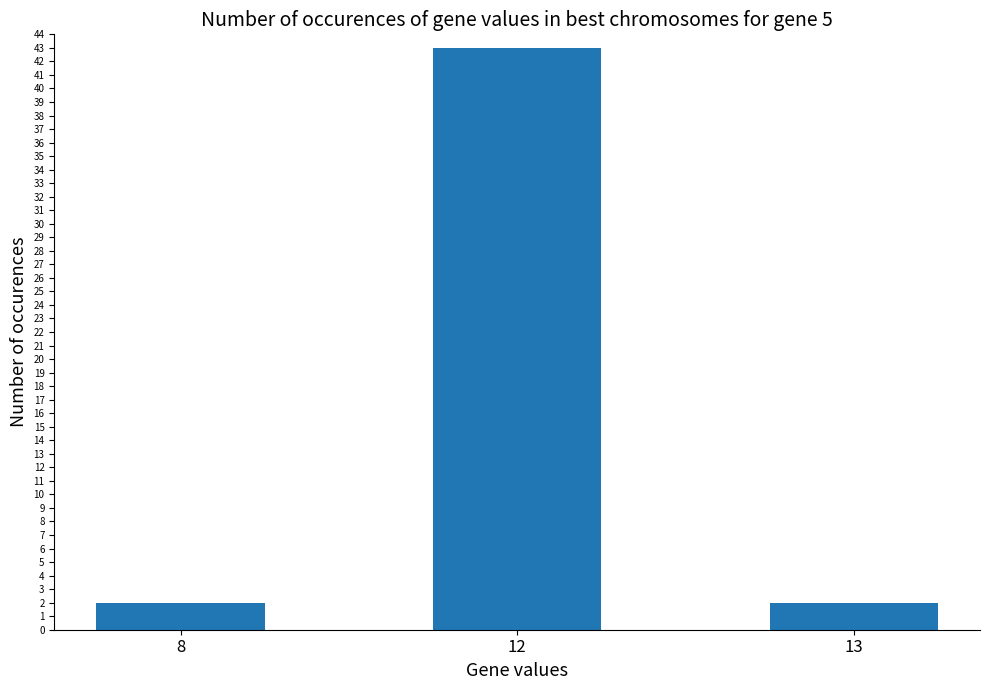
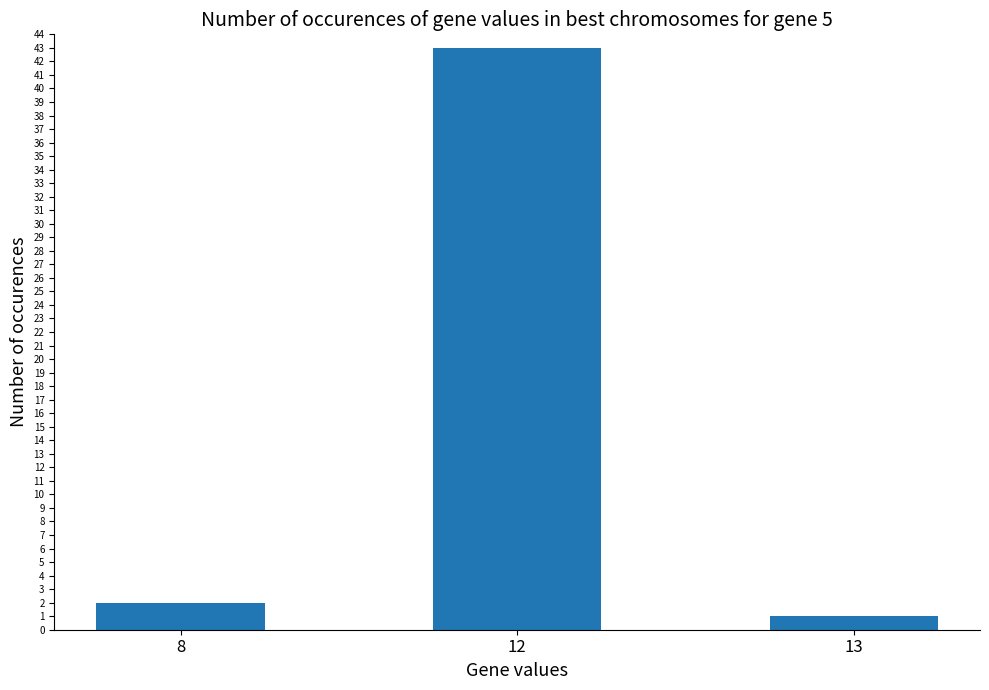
  {
    "8": 2,
    "12": 43,
-   "13": 2
+   "13": 1
  }
